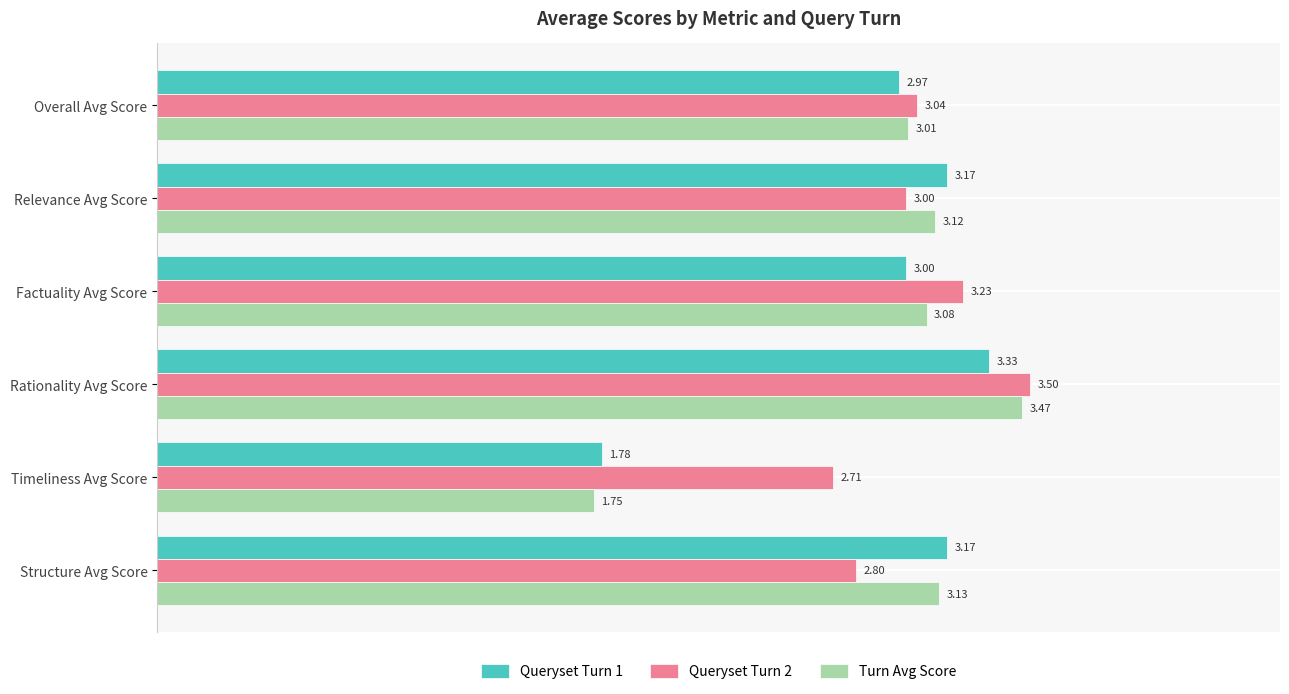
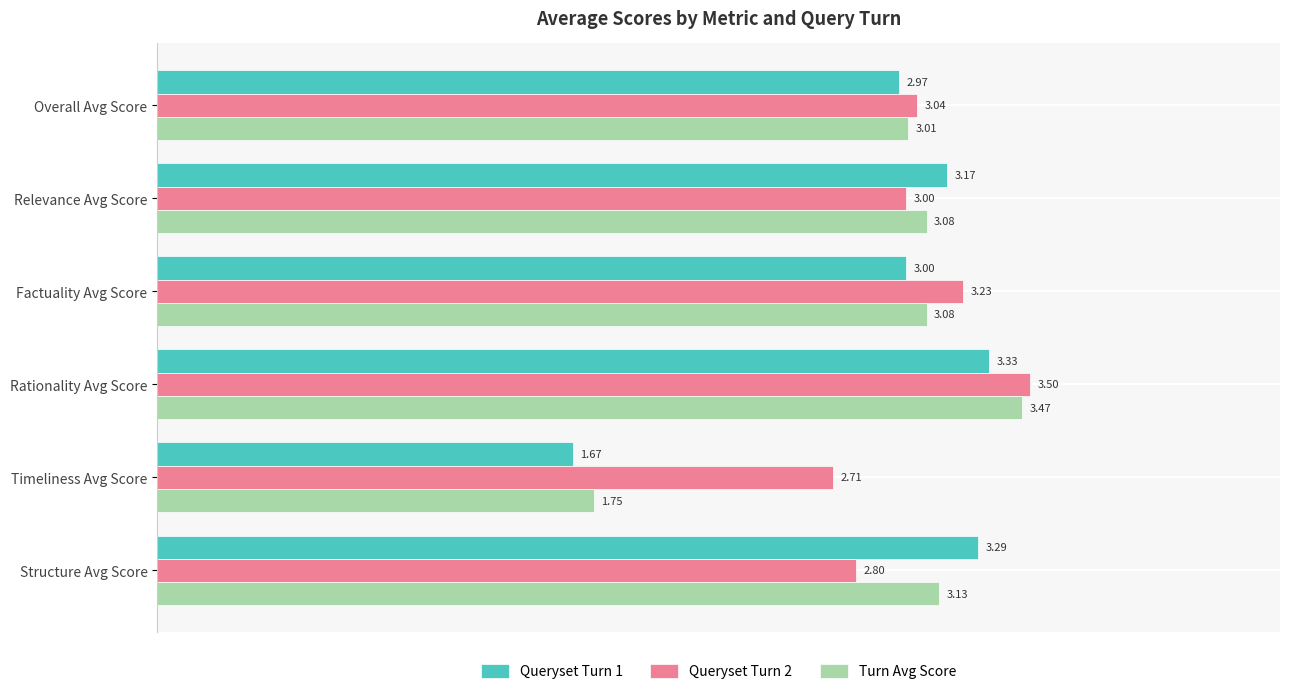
  {
    "Queryset Turn 1": {
      "Overall Avg Score": 2.97,
      "Relevance Avg Score": 3.17,
      "Factuality Avg Score": 3.00,
      "Rationality Avg Score": 3.33,
-     "Timeliness Avg Score": 1.78,
-     "Structure Avg Score": 3.17
+     "Timeliness Avg Score": 1.67,
+     "Structure Avg Score": 3.29
    },
    "Queryset Turn 2": {
      "Overall Avg Score": 3.04,
      "Relevance Avg Score": 3.00,
      "Factuality Avg Score": 3.23,
      "Rationality Avg Score": 3.50,
      "Timeliness Avg Score": 2.71,
      "Structure Avg Score": 2.80
    },
    "Turn Avg Score": {
      "Overall Avg Score": 3.01,
-     "Relevance Avg Score": 3.12,
+     "Relevance Avg Score": 3.08,
      "Factuality Avg Score": 3.08,
      "Rationality Avg Score": 3.47,
      "Timeliness Avg Score": 1.75,
      "Structure Avg Score": 3.13
    }
  }
